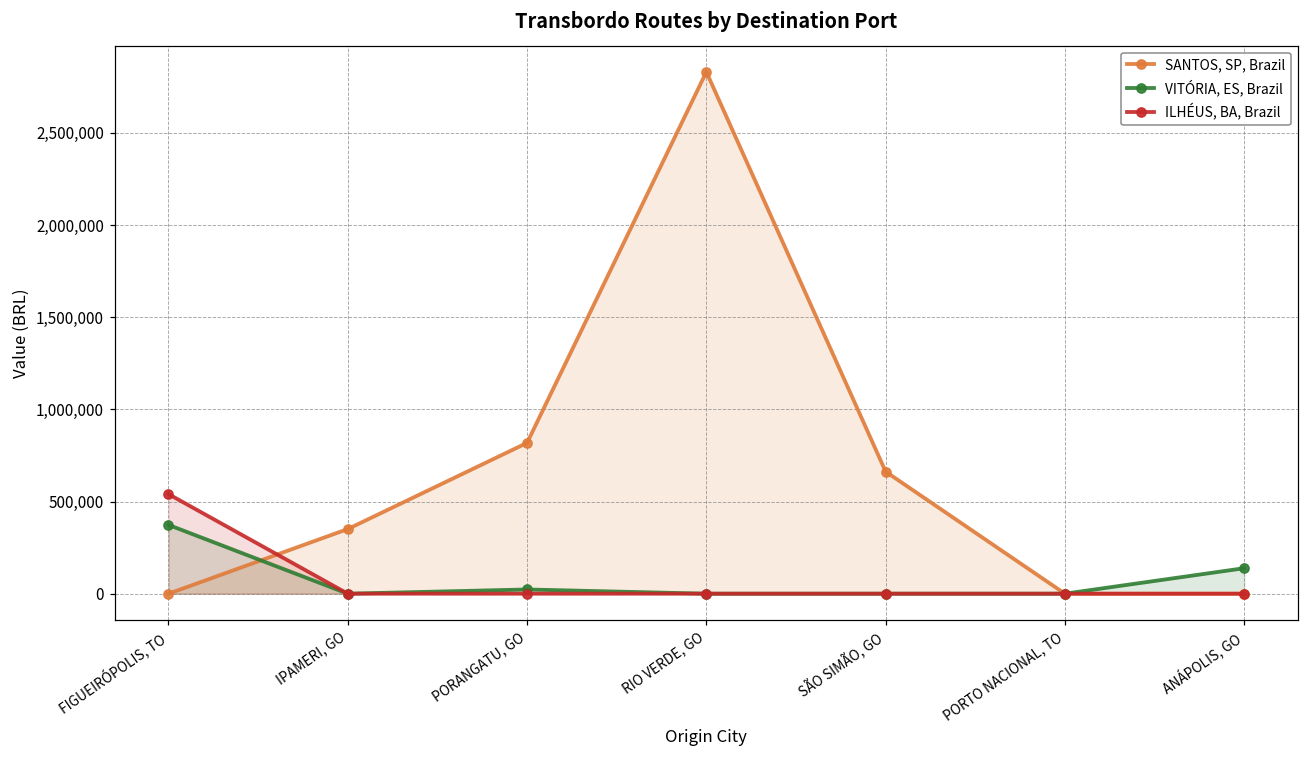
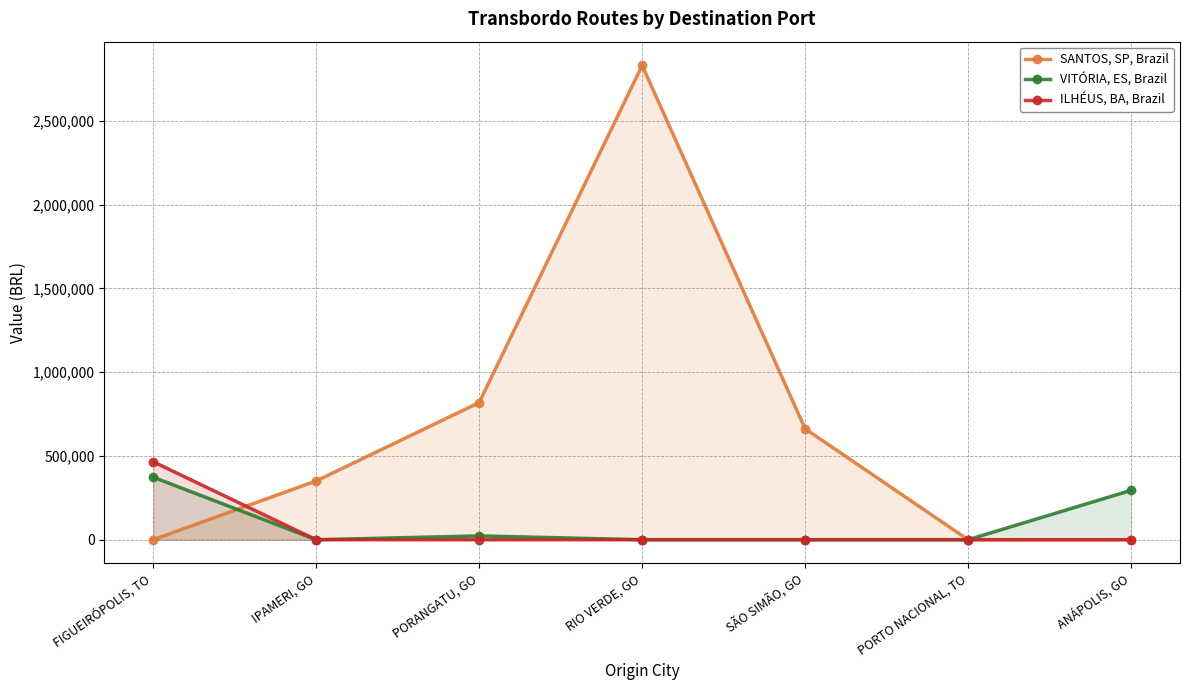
  {
    "SANTOS, SP, Brazil": {
      "FIGUEIRÓPOLIS, TO": "0",
      "IPAMERI, GO": "350,000",
      "PORANGATU, GO": "820,000",
      "RIO VERDE, GO": "2,830,000",
      "SÃO SIMÃO, GO": "660,000"
    },
    "VITÓRIA, ES, Brazil": {
      "FIGUEIRÓPOLIS, TO": "370,000",
      "PORANGATU, GO": "20,000",
-     "ANÁPOLIS, GO": "140,000"
+     "ANÁPOLIS, GO": "290,000"
    },
    "ILHÉUS, BA, Brazil": {
-     "FIGUEIRÓPOLIS, TO": "540,000",
+     "FIGUEIRÓPOLIS, TO": "470,000",
      "PORANGATU, GO": "0"
    }
  }
